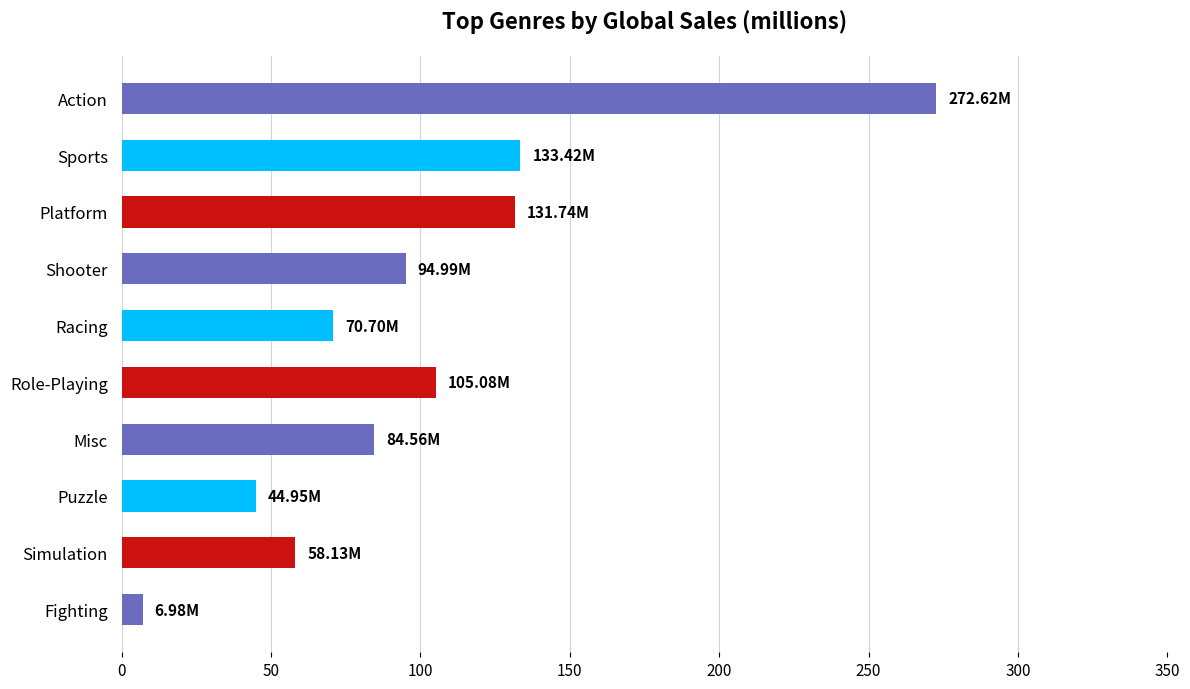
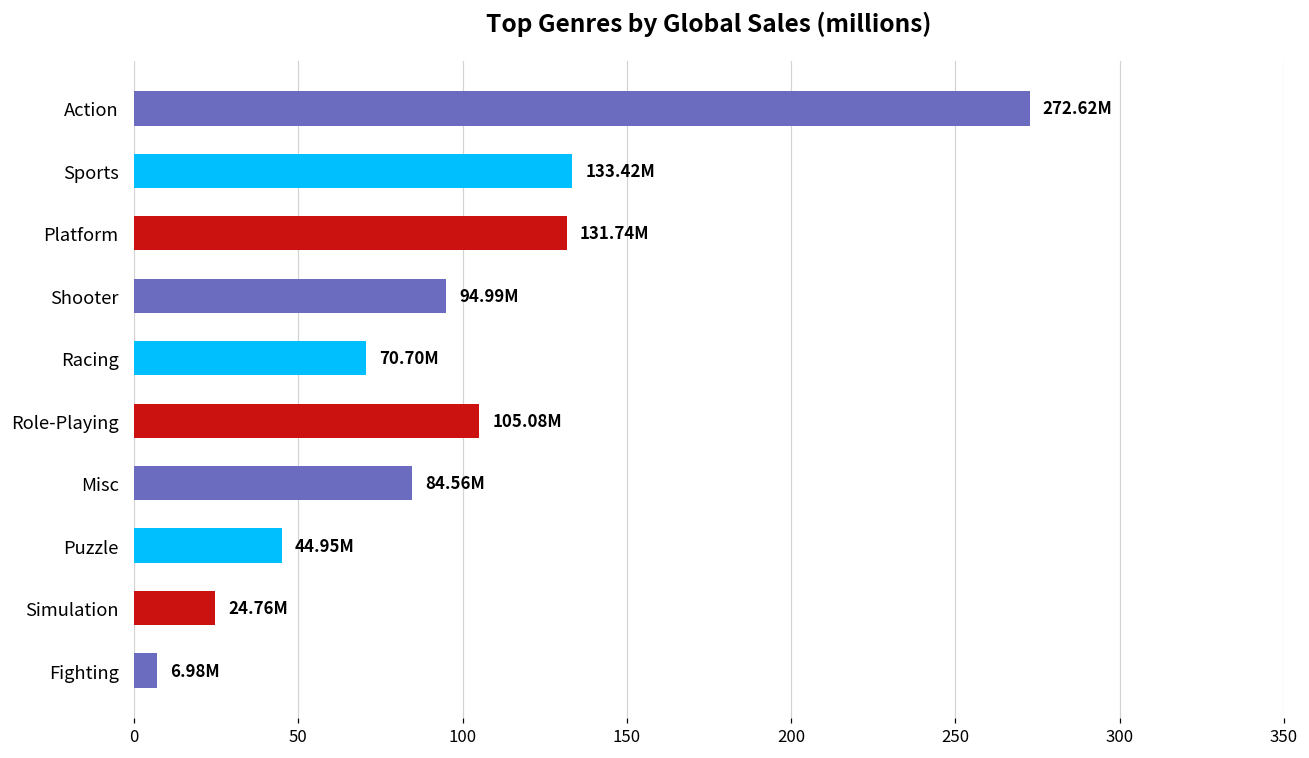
  {
    "Action": "272.62M",
    "Sports": "133.42M",
    "Platform": "131.74M",
    "Shooter": "94.99M",
    "Racing": "70.70M",
    "Role-Playing": "105.08M",
    "Misc": "84.56M",
    "Puzzle": "44.95M",
-   "Simulation": "58.13M",
+   "Simulation": "24.76M",
    "Fighting": "6.98M"
  }
